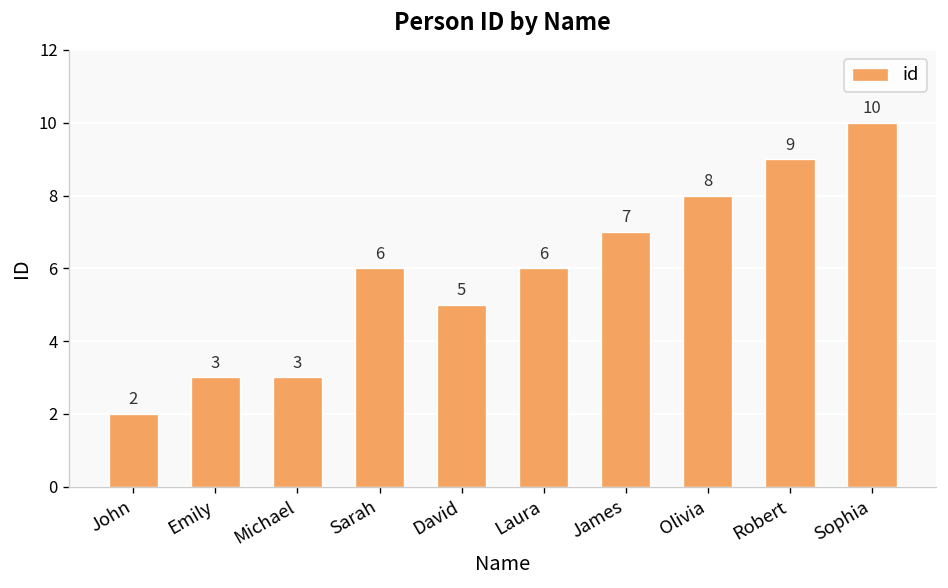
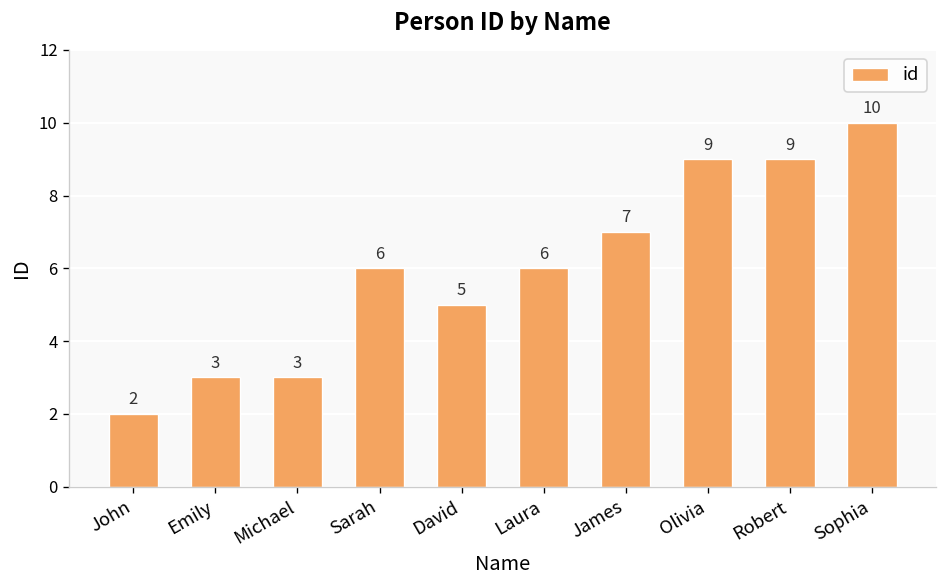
  {
    "John": 2,
    "Emily": 3,
    "Michael": 3,
    "Sarah": 6,
    "David": 5,
    "Laura": 6,
    "James": 7,
-   "Olivia": 8,
+   "Olivia": 9,
    "Robert": 9,
    "Sophia": 10
  }
